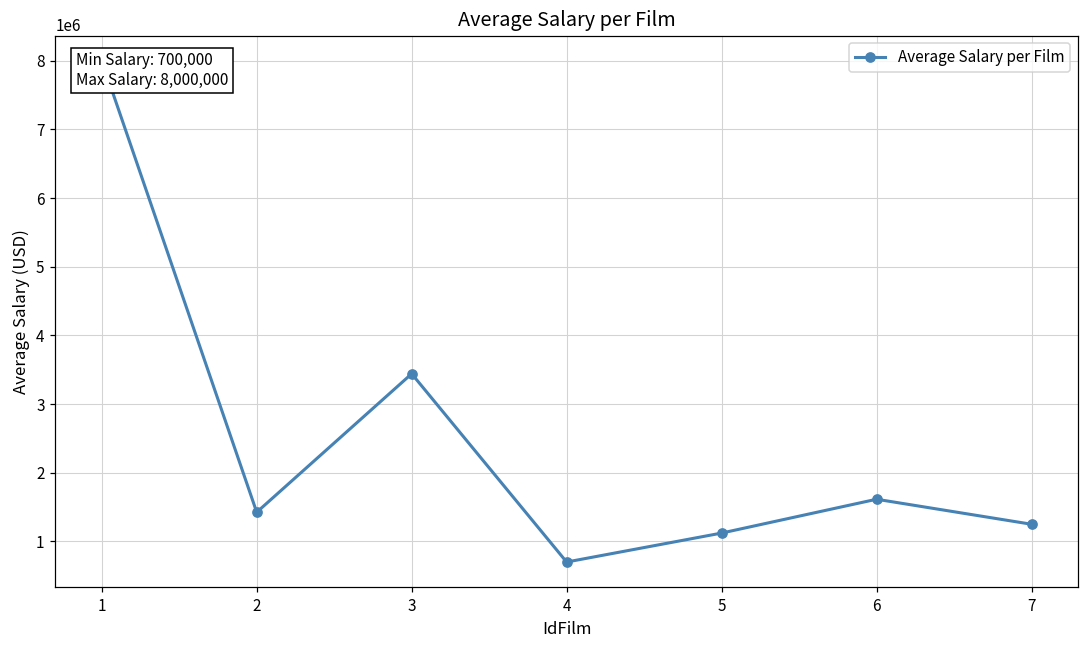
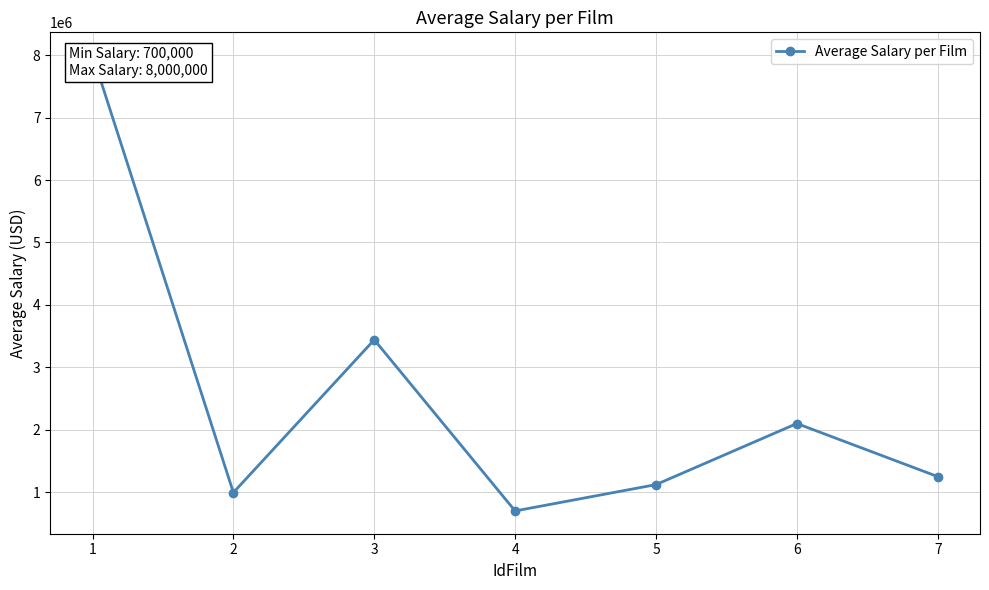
  {
-   "2": 1400000,
+   "2": 1000000,
    "3": 3400000,
    "4": 700000,
    "5": 1100000,
-   "6": 1600000,
+   "6": 2100000,
    "7": 1300000
  }
